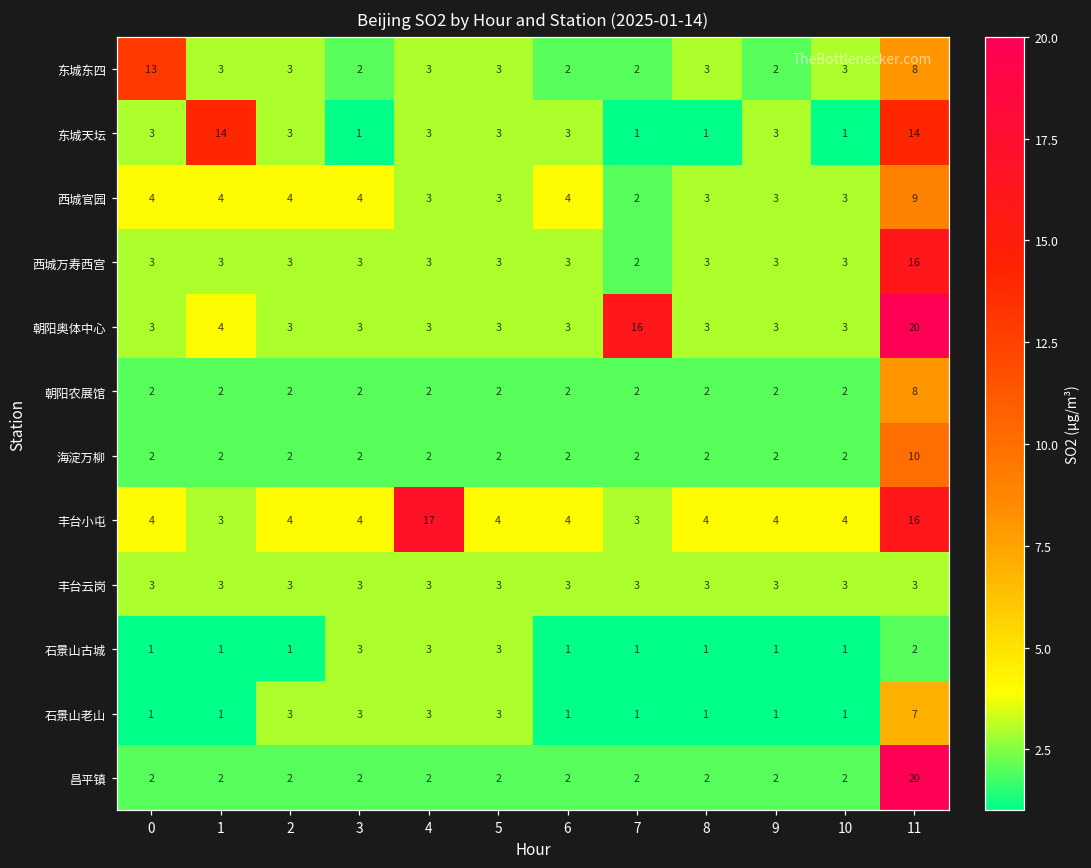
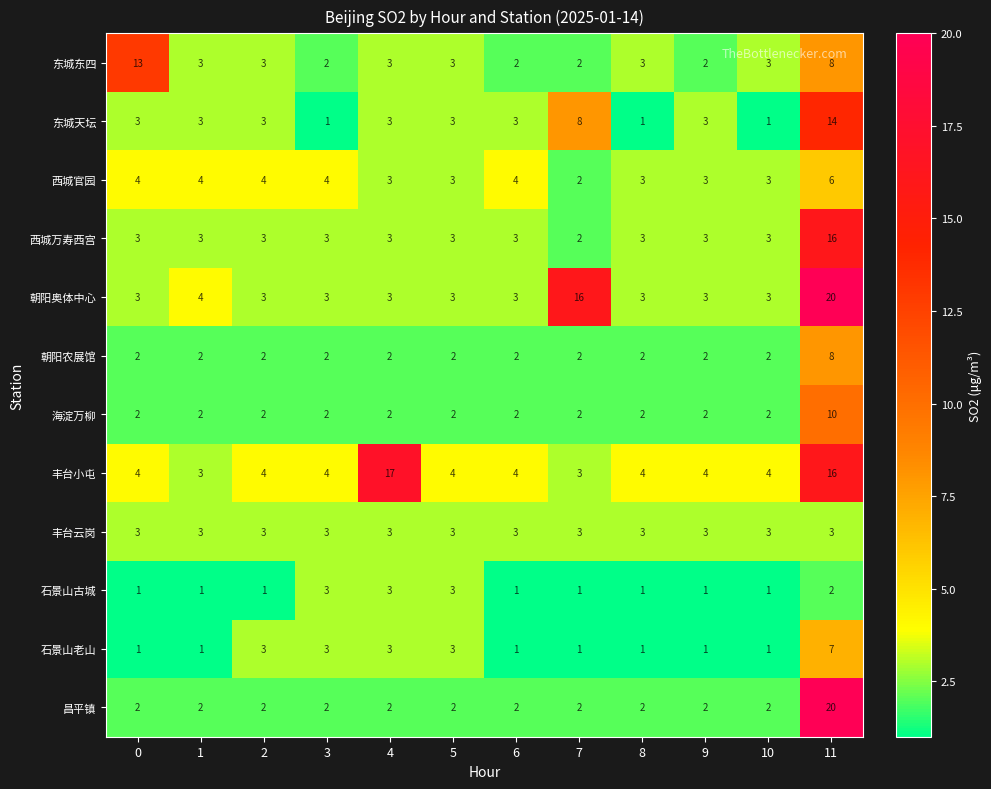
  {
    "东城东四": {
      "0": 13,
      "1": 3,
      "2": 3,
      "3": 2,
      "4": 3,
      "5": 3,
      "6": 2,
      "7": 2,
      "8": 3,
      "9": 2
    },
    "东城天坛": {
      "0": 3,
-     "1": 14,
+     "1": 3,
      "2": 3,
      "3": 1,
      "4": 3,
      "5": 3,
      "6": 3,
-     "7": 1,
+     "7": 8,
      "8": 1,
      "9": 3,
      "10": 1,
      "11": 14
    },
    "西城官园": {
      "0": 4,
      "1": 4,
      "2": 4,
      "3": 4,
      "4": 3,
      "5": 3,
      "6": 4,
      "7": 2,
      "8": 3,
      "9": 3,
      "10": 3,
-     "11": 9
+     "11": 6
    },
    "西城万寿西宫": {
      "0": 3,
      "1": 3,
      "2": 3,
      "3": 3,
      "4": 3,
      "5": 3,
      "6": 3,
      "7": 2,
      "8": 3,
      "9": 3,
      "10": 3,
      "11": 16
    },
    "朝阳奥体中心": {
      "0": 3,
      "1": 4,
      "2": 3,
      "3": 3,
      "4": 3,
      "5": 3,
      "6": 3,
      "7": 16,
      "8": 3,
      "9": 3,
      "10": 3,
      "11": 20
    },
    "朝阳农展馆": {
      "0": 2,
      "1": 2,
      "2": 2,
      "3": 2,
      "4": 2,
      "5": 2,
      "6": 2,
      "7": 2,
      "8": 2,
      "9": 2,
      "10": 2,
      "11": 8
    },
    "海淀万柳": {
      "0": 2,
      "1": 2,
      "2": 2,
      "3": 2,
      "4": 2,
      "5": 2,
      "6": 2,
      "7": 2,
      "8": 2,
      "9": 2,
      "10": 2,
      "11": 10
    },
    "丰台小屯": {
      "0": 4,
      "1": 3,
      "2": 4,
      "3": 4,
      "4": 17,
      "5": 4,
      "6": 4,
      "7": 3,
      "8": 4,
      "9": 4,
      "10": 4,
      "11": 16
    },
    "丰台云岗": {
      "0": 3,
      "1": 3,
      "2": 3,
      "3": 3,
      "4": 3,
      "5": 3,
      "6": 3,
      "7": 3,
      "8": 3,
      "9": 3,
      "10": 3,
      "11": 3
    },
    "石景山古城": {
      "0": 1,
      "1": 1,
      "2": 1,
      "3": 3,
      "4": 3,
      "5": 3,
      "6": 1,
      "7": 1,
      "8": 1,
      "9": 1,
      "10": 1,
      "11": 2
    },
    "石景山老山": {
      "0": 1,
      "1": 1,
      "2": 3,
      "3": 3,
      "4": 3,
      "5": 3,
      "6": 1,
      "7": 1,
      "8": 1,
      "9": 1,
      "10": 1,
      "11": 7
    },
    "昌平镇": {
      "0": 2,
      "1": 2,
      "2": 2,
      "3": 2,
      "4": 2,
      "5": 2,
      "6": 2,
      "7": 2,
      "8": 2,
      "9": 2,
      "10": 2,
      "11": 20
    }
  }
